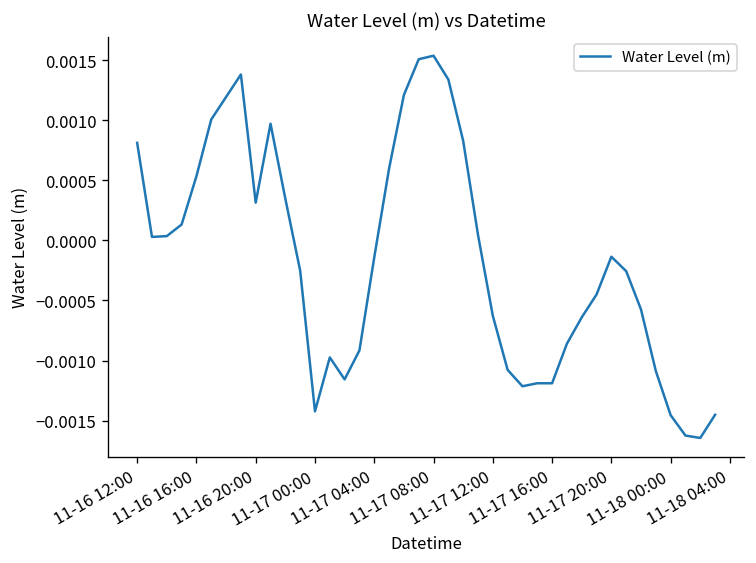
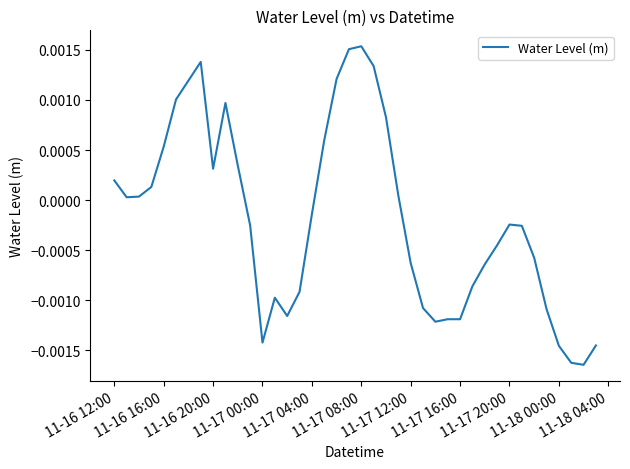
  {
-   "11-16 12:00": 0.00081,
+   "11-16 12:00": 0.00020,
    "11-16 16:00": 0.00053,
    "11-16 20:00": 0.00031,
    "11-17 00:00": -0.00142,
    "11-17 04:00": -0.00014,
    "11-17 08:00": 0.00154,
    "11-17 12:00": -0.00063,
    "11-17 16:00": -0.00119,
-   "11-17 20:00": -0.00014,
+   "11-17 20:00": -0.00024,
    "11-18 00:00": -0.00145
  }
